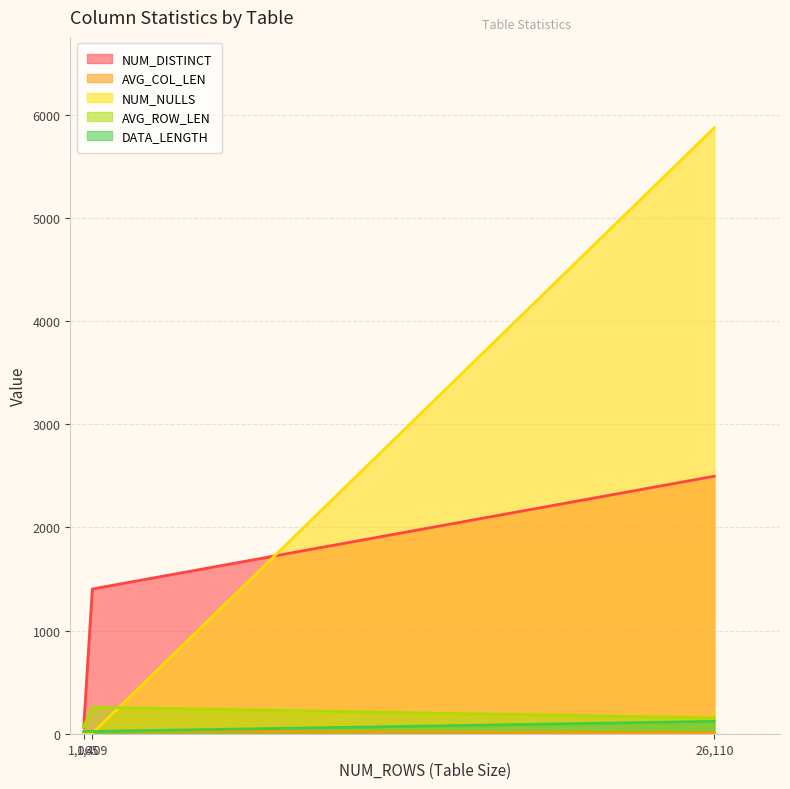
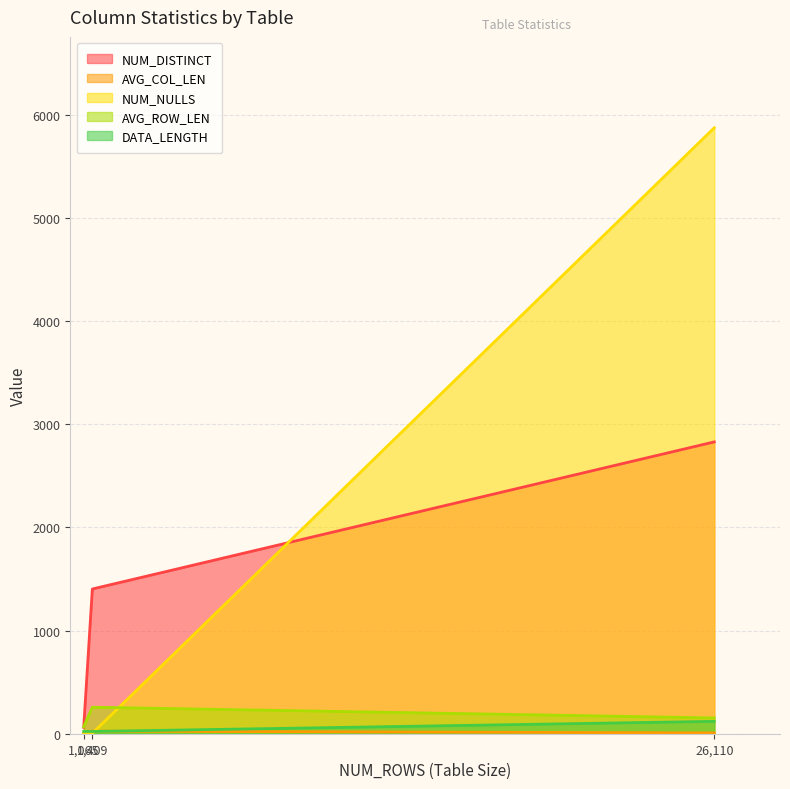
  {
    "NUM_DISTINCT": {
-     "26,110": 2500
+     "26,110": 2830
    },
    "AVG_ROW_LEN": {
      "26,110": 150
    },
    "DATA_LENGTH": {
      "26,110": 120
    }
  }
